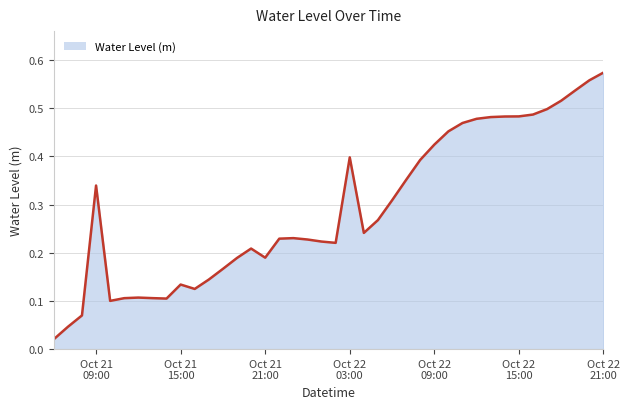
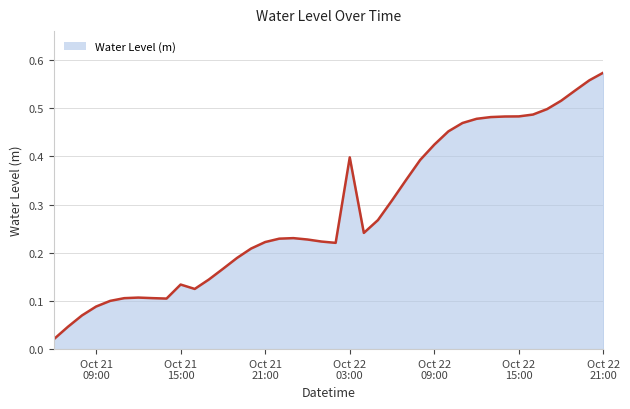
  {
-   "Oct 21 09:00": 0.34,
+   "Oct 21 09:00": 0.09,
    "Oct 21 15:00": 0.13,
-   "Oct 21 21:00": 0.19,
+   "Oct 21 21:00": 0.22,
    "Oct 22 03:00": 0.40,
    "Oct 22 09:00": 0.42,
    "Oct 22 15:00": 0.48,
    "Oct 22 21:00": 0.57
  }
